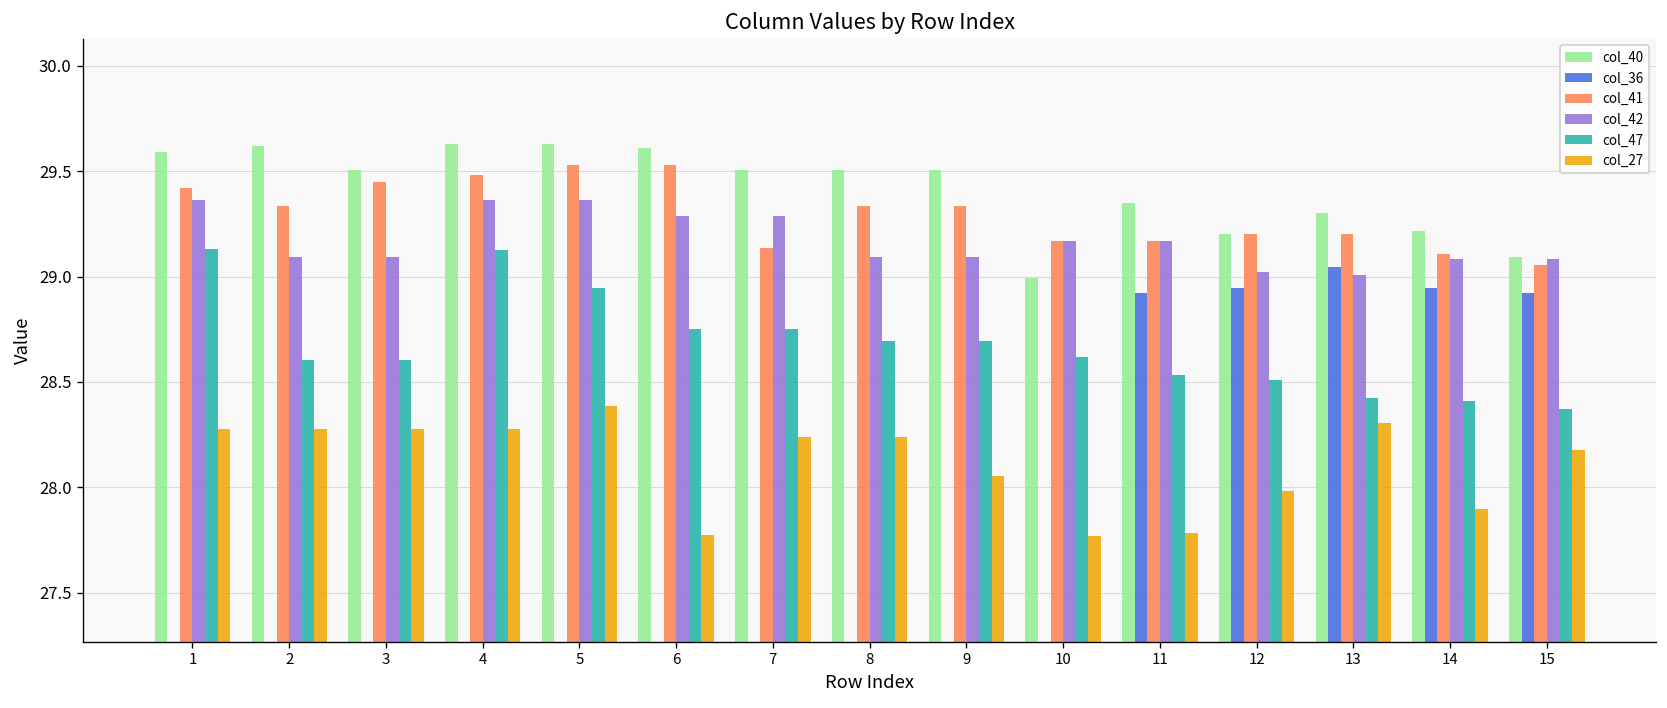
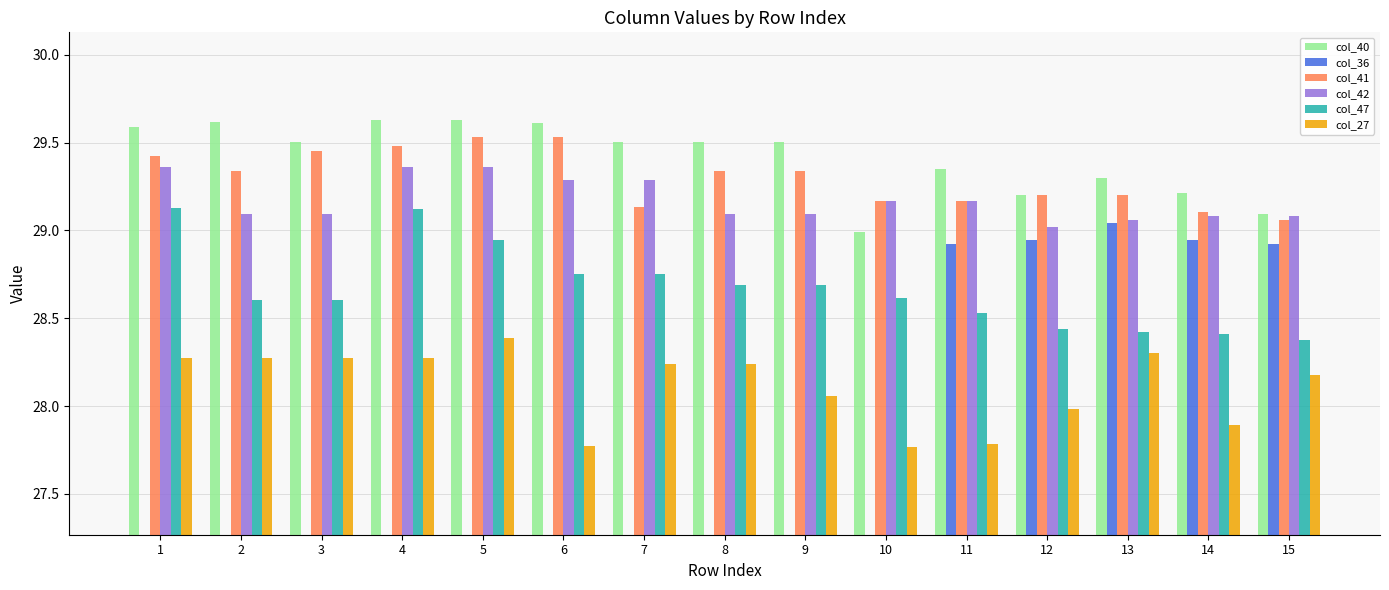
  {
    "col_40": {
      "1": 29.59,
      "2": 29.62,
      "3": 29.51,
      "4": 29.63,
      "5": 29.63,
      "6": 29.61,
      "7": 29.51,
      "8": 29.51,
      "9": 29.51,
      "10": 28.99,
      "11": 29.35,
      "12": 29.20,
      "13": 29.30,
      "14": 29.22,
      "15": 29.09
    },
    "col_36": {
      "11": 28.92,
      "12": 28.95,
      "13": 29.05,
      "14": 28.95,
      "15": 28.92
    },
    "col_41": {
      "1": 29.42,
      "2": 29.34,
      "3": 29.45,
      "4": 29.48,
      "5": 29.53,
      "6": 29.53,
      "7": 29.14,
      "8": 29.34,
      "9": 29.34,
      "10": 29.17,
      "11": 29.17,
      "12": 29.20,
      "13": 29.20,
      "14": 29.11,
      "15": 29.06
    },
    "col_42": {
      "1": 29.36,
      "2": 29.09,
      "3": 29.09,
      "4": 29.36,
      "5": 29.36,
      "6": 29.29,
      "7": 29.29,
      "8": 29.09,
      "9": 29.09,
      "10": 29.17,
      "11": 29.17,
      "12": 29.02,
-     "13": 29.01,
+     "13": 29.06,
      "14": 29.08,
      "15": 29.08
    },
    "col_47": {
      "1": 29.13,
      "2": 28.61,
      "3": 28.61,
      "4": 29.13,
      "5": 28.95,
      "6": 28.75,
      "7": 28.75,
      "8": 28.69,
      "9": 28.69,
      "10": 28.62,
      "11": 28.53,
-     "12": 28.51,
+     "12": 28.44,
      "13": 28.42,
      "14": 28.41,
      "15": 28.37
    },
    "col_27": {
      "1": 28.28,
      "2": 28.28,
      "3": 28.28,
      "4": 28.28,
      "5": 28.39,
      "6": 27.77,
      "7": 28.24,
      "8": 28.24,
      "9": 28.06,
      "10": 27.77,
      "11": 27.78,
      "12": 27.98,
      "13": 28.30,
      "14": 27.90,
      "15": 28.18
    }
  }
